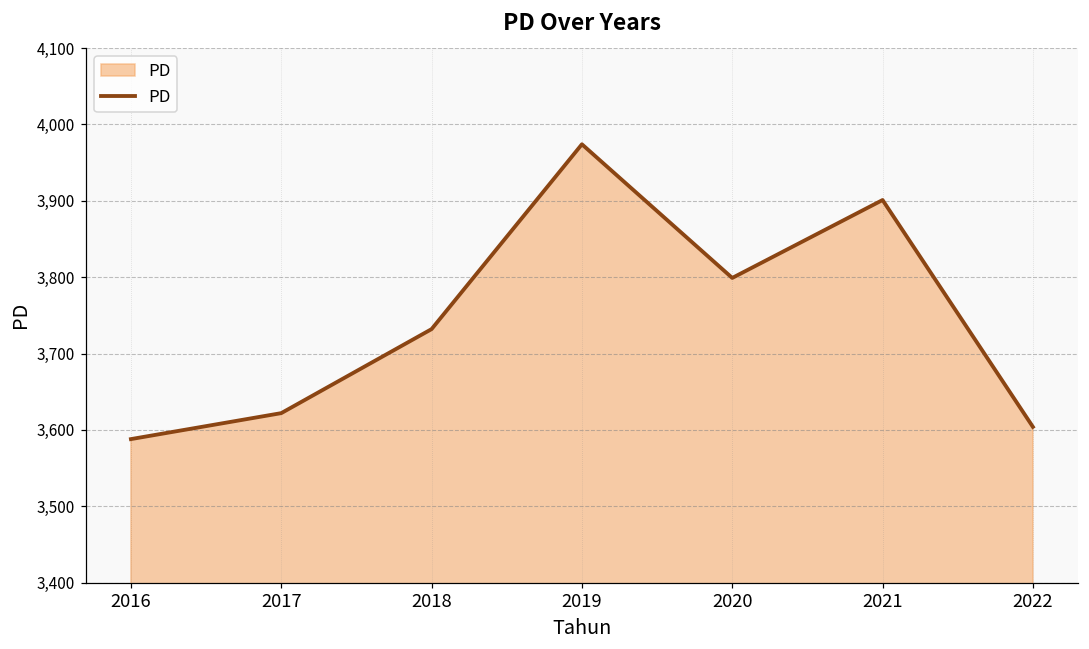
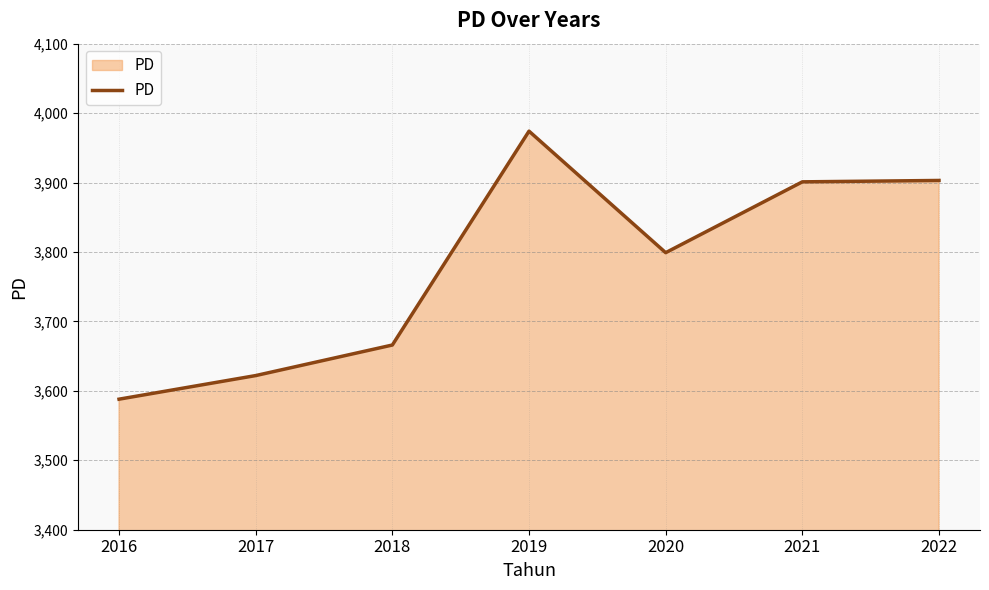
  {
    "2016": "3,590",
    "2017": "3,620",
-   "2018": "3,730",
+   "2018": "3,670",
    "2019": "3,970",
    "2020": "3,800",
    "2021": "3,900",
-   "2022": "3,600"
+   "2022": "3,900"
  }
